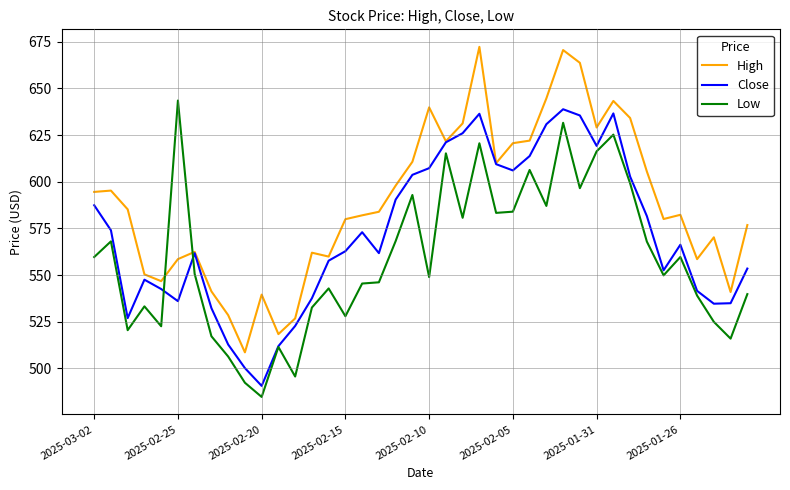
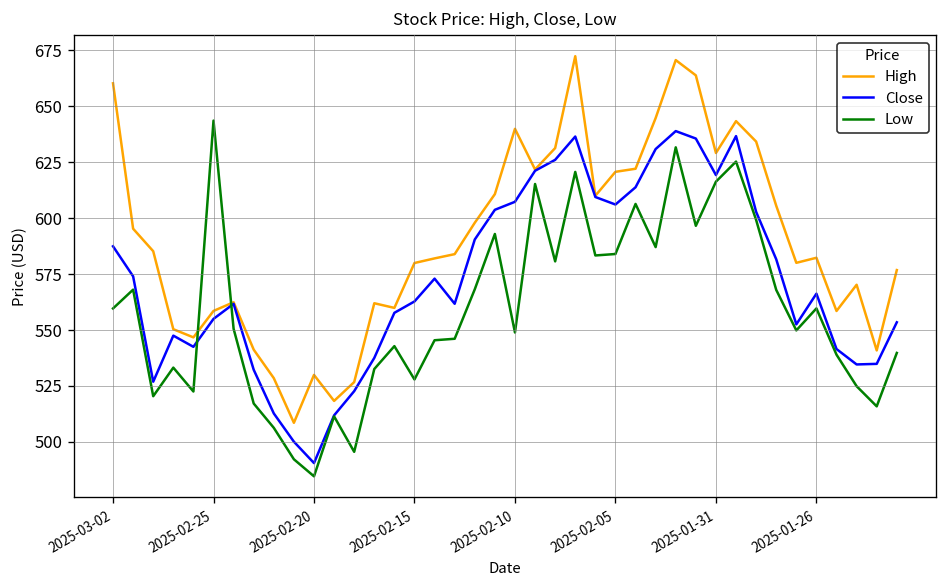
  {
    "High": {
-     "2025-03-02": 595,
+     "2025-03-02": 660,
      "2025-02-25": 559,
-     "2025-02-20": 539,
+     "2025-02-20": 530,
      "2025-02-15": 580,
      "2025-02-10": 640,
      "2025-02-05": 621,
      "2025-01-31": 629,
      "2025-01-26": 582
    },
    "Close": {
      "2025-03-02": 587,
-     "2025-02-25": 536,
+     "2025-02-25": 555,
      "2025-02-20": 491,
      "2025-02-15": 563,
      "2025-02-10": 607,
      "2025-02-05": 606,
      "2025-01-31": 619,
      "2025-01-26": 566
    },
    "Low": {
      "2025-03-02": 560,
      "2025-02-25": 644,
      "2025-02-20": 485,
      "2025-02-15": 528,
      "2025-02-10": 549,
      "2025-02-05": 584,
      "2025-01-31": 616,
      "2025-01-26": 560
    }
  }
